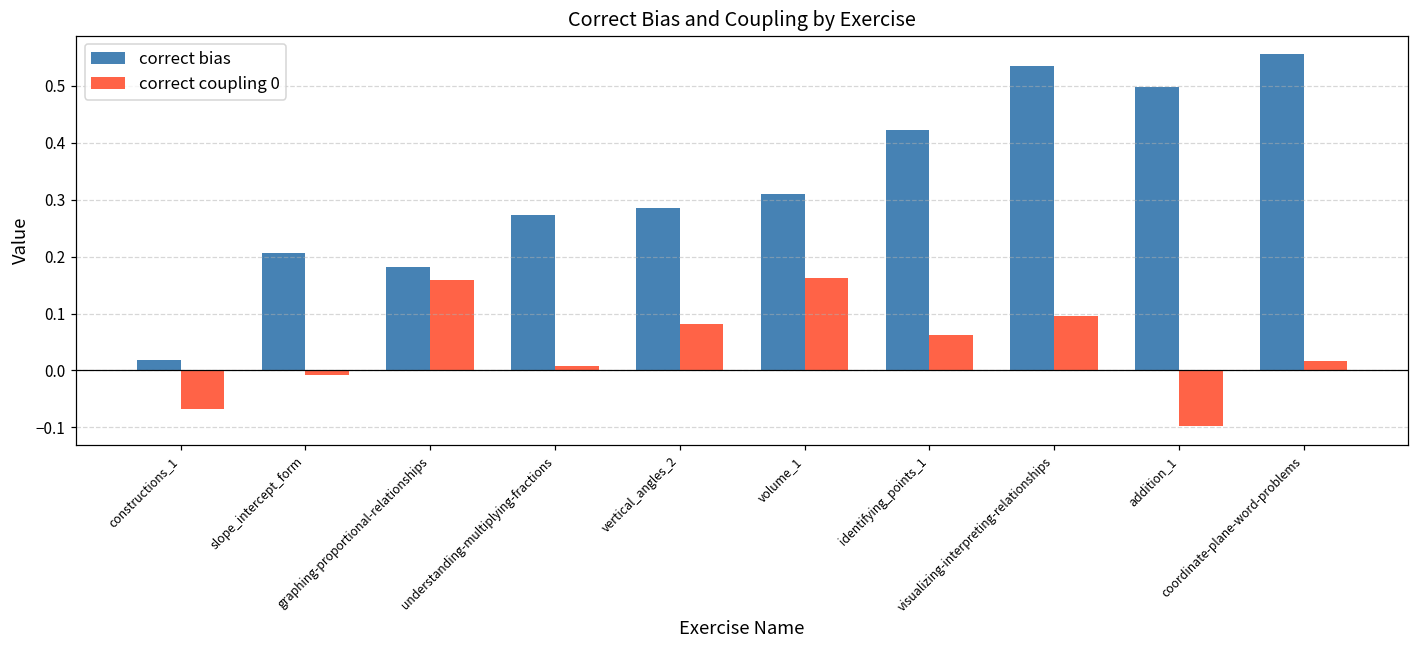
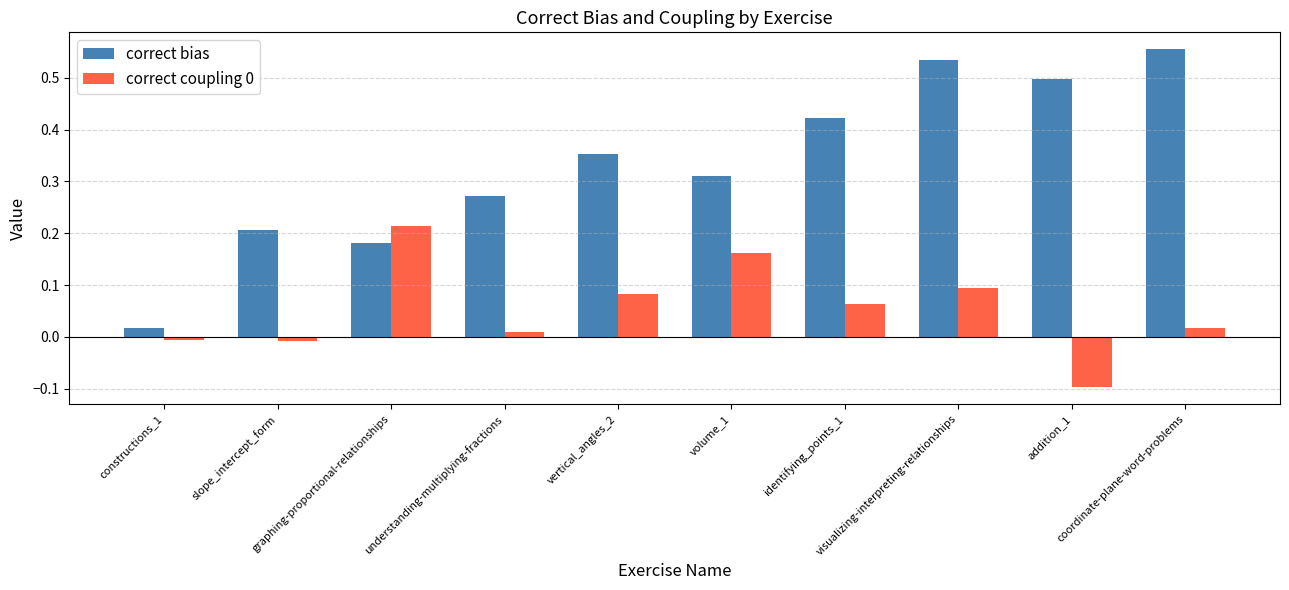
  {
    "correct bias": {
      "constructions_1": 0.02,
      "slope_intercept_form": 0.21,
      "graphing-proportional-relationships": 0.18,
      "understanding-multiplying-fractions": 0.27,
-     "vertical_angles_2": 0.29,
+     "vertical_angles_2": 0.35,
      "volume_1": 0.31,
      "identifying_points_1": 0.42,
      "visualizing-interpreting-relationships": 0.53,
      "addition_1": 0.50,
      "coordinate-plane-word-problems": 0.56
    },
    "correct coupling 0": {
-     "constructions_1": -0.07,
+     "constructions_1": -0.01,
      "slope_intercept_form": -0.01,
-     "graphing-proportional-relationships": 0.16,
+     "graphing-proportional-relationships": 0.21,
      "understanding-multiplying-fractions": 0.01,
      "vertical_angles_2": 0.08,
      "volume_1": 0.16,
      "identifying_points_1": 0.06,
      "visualizing-interpreting-relationships": 0.09,
      "addition_1": -0.10,
      "coordinate-plane-word-problems": 0.02
    }
  }
